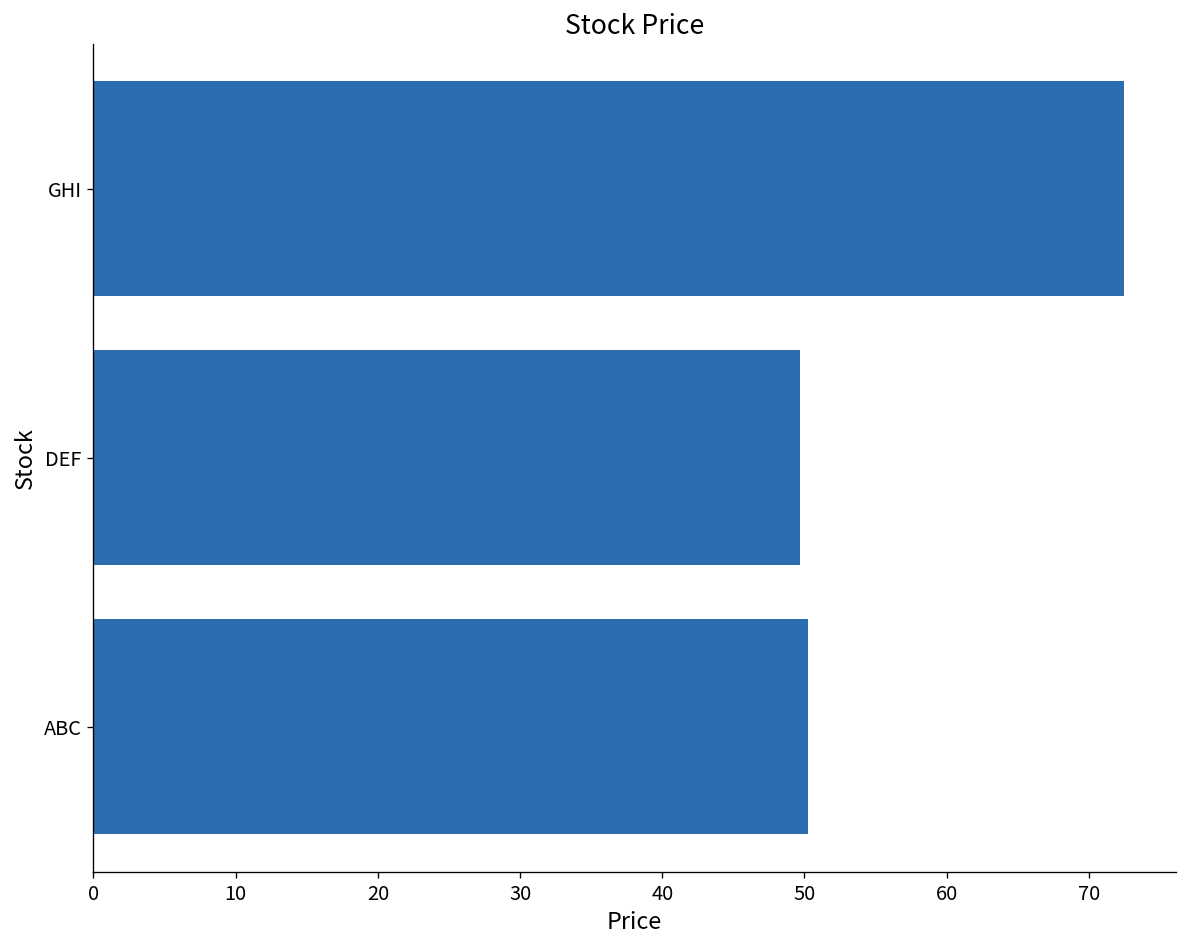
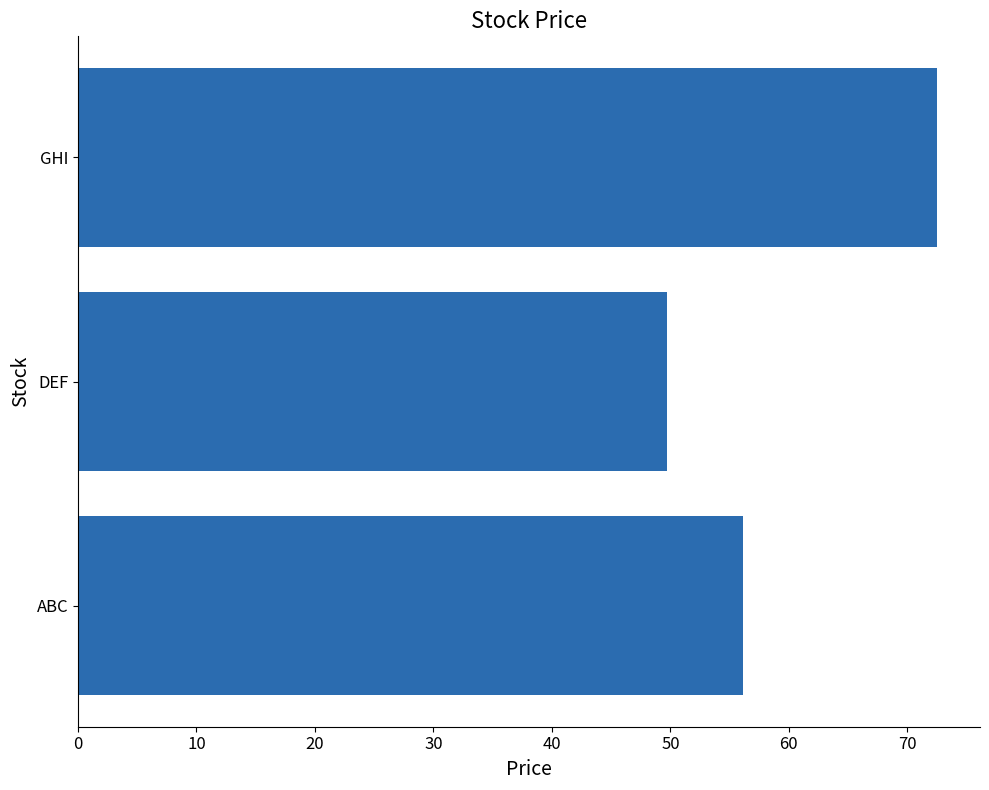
  {
    "GHI": 72.5,
    "DEF": 49.7,
-   "ABC": 50.3
+   "ABC": 56.1
  }
